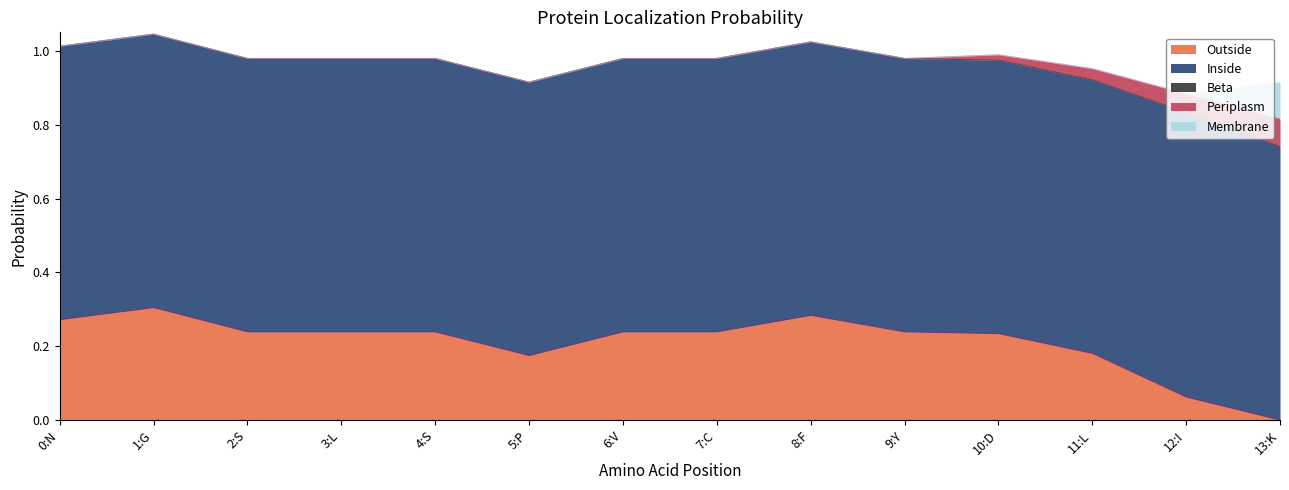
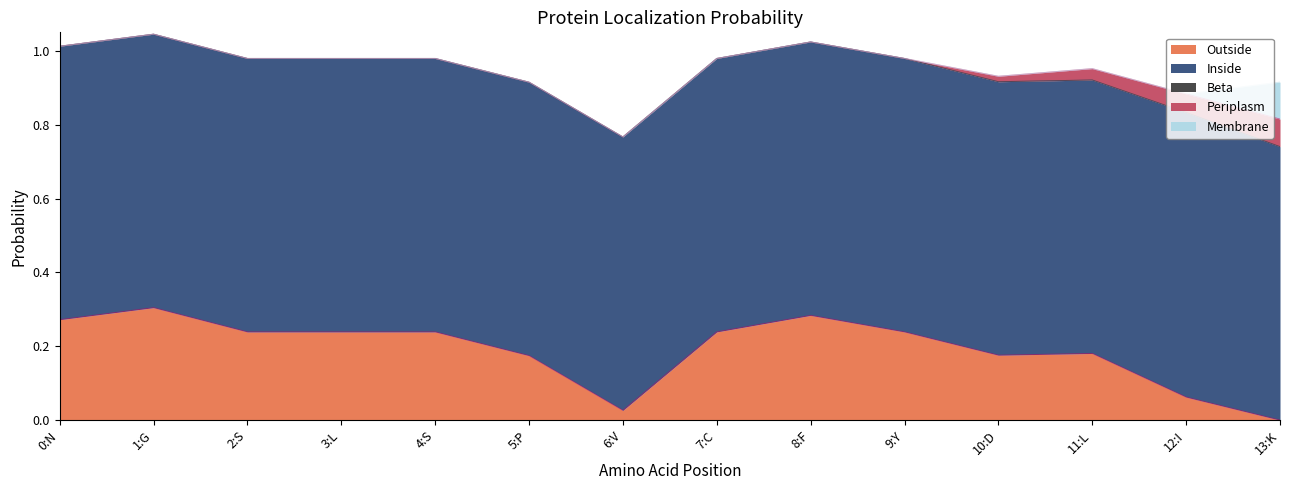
  {
    "Outside": {
      "0:N": 0.27,
      "1:G": 0.30,
      "2:S": 0.24,
      "3:L": 0.24,
      "4:S": 0.24,
      "5:P": 0.17,
-     "6:V": 0.24,
+     "6:V": 0.03,
      "7:C": 0.24,
      "8:F": 0.28,
      "9:Y": 0.24,
-     "10:D": 0.23,
+     "10:D": 0.18,
      "11:L": 0.18,
      "12:I": 0.06,
      "13:K": 0.00
    },
    "Periplasm": {
      "13:K": 0.07
    },
    "Membrane": {
      "13:K": 0.10
    }
  }
